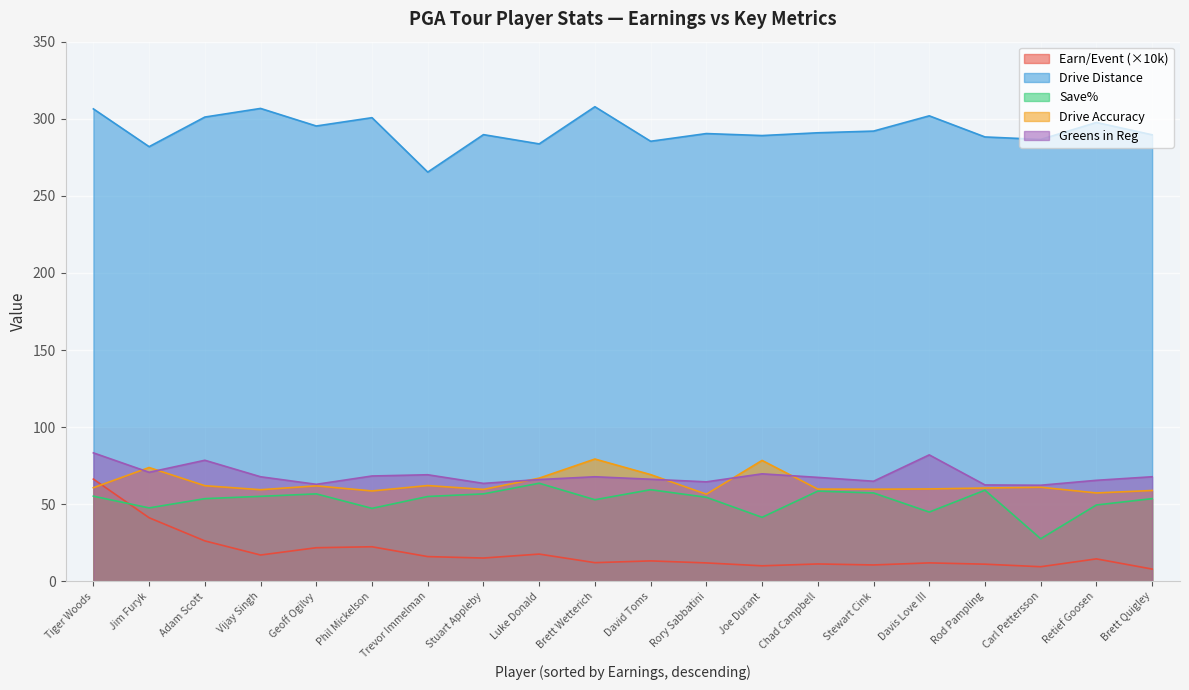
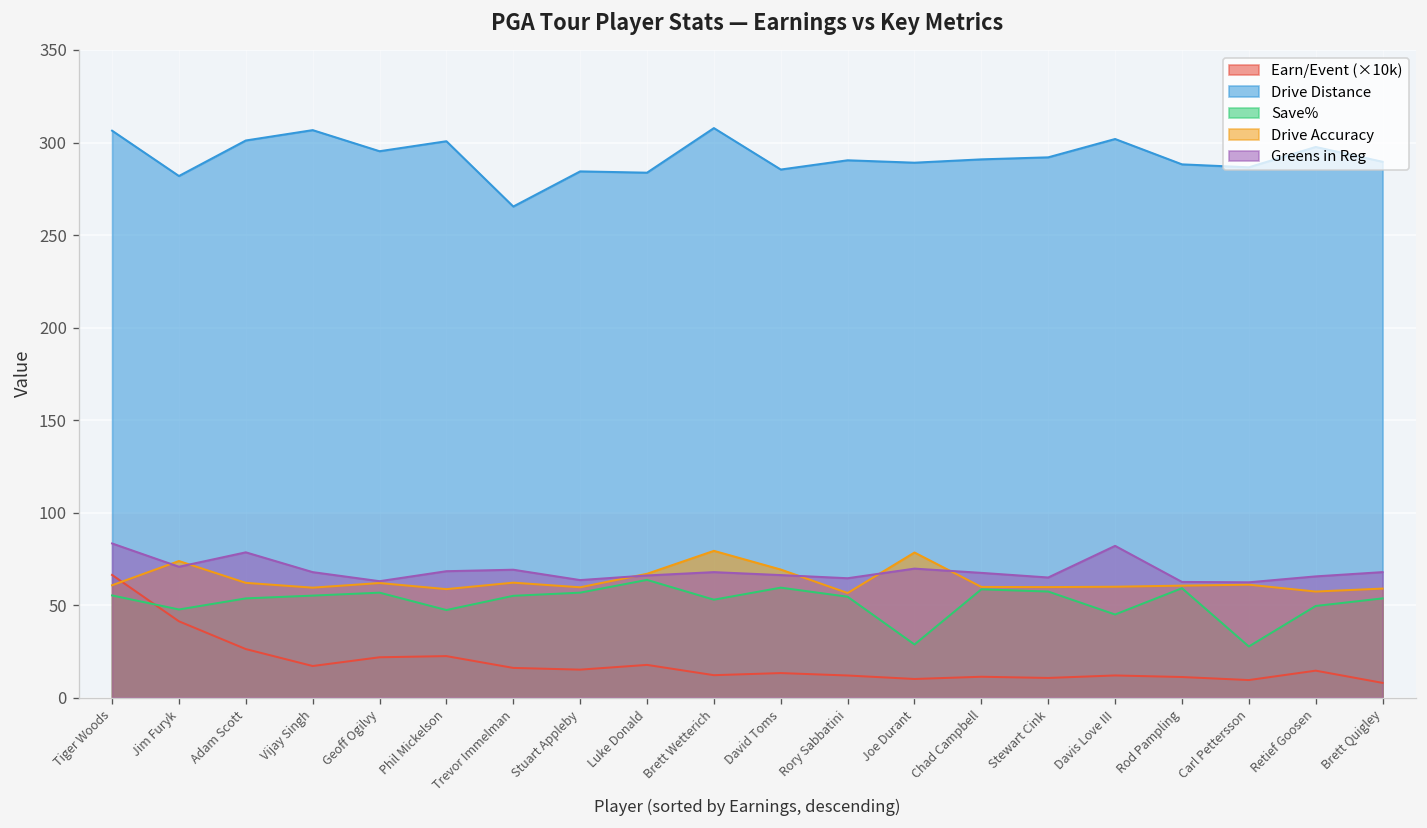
  {
    "Earn/Event (×10k)": {
      "Tiger Woods": 66,
      "Jim Furyk": 41,
      "Adam Scott": 26,
      "Vijay Singh": 17,
      "Geoff Ogilvy": 22,
      "Phil Mickelson": 22,
      "Trevor Immelman": 16,
      "Stuart Appleby": 15,
      "Luke Donald": 18,
      "Brett Wetterich": 12,
      "David Toms": 13,
      "Rory Sabbatini": 12,
      "Joe Durant": 10,
      "Chad Campbell": 11,
      "Stewart Cink": 11,
      "Davis Love III": 12,
      "Rod Pampling": 11,
      "Carl Pettersson": 9,
      "Retief Goosen": 15,
      "Brett Quigley": 8
    },
    "Drive Distance": {
      "Tiger Woods": 306,
      "Jim Furyk": 282,
      "Adam Scott": 301,
      "Vijay Singh": 307,
      "Geoff Ogilvy": 295,
      "Phil Mickelson": 301,
      "Trevor Immelman": 265,
-     "Stuart Appleby": 290,
+     "Stuart Appleby": 284,
      "Luke Donald": 284,
      "Brett Wetterich": 308,
      "David Toms": 285,
      "Rory Sabbatini": 290,
      "Joe Durant": 289,
      "Chad Campbell": 291,
      "Stewart Cink": 292,
      "Davis Love III": 302,
      "Rod Pampling": 288
    },
    "Save%": {
      "Tiger Woods": 55,
      "Jim Furyk": 48,
      "Adam Scott": 54,
      "Vijay Singh": 55,
      "Geoff Ogilvy": 57,
      "Phil Mickelson": 47,
      "Trevor Immelman": 55,
      "Stuart Appleby": 57,
      "Luke Donald": 64,
      "Brett Wetterich": 53,
      "David Toms": 59,
      "Rory Sabbatini": 55,
-     "Joe Durant": 42,
+     "Joe Durant": 29,
      "Stewart Cink": 57,
      "Davis Love III": 45,
      "Carl Pettersson": 28,
      "Retief Goosen": 50,
      "Brett Quigley": 54
    },
    "Drive Accuracy": {
      "Tiger Woods": 61,
      "Jim Furyk": 74,
      "Adam Scott": 62,
      "Vijay Singh": 59,
      "Phil Mickelson": 59,
      "Trevor Immelman": 62,
      "Stuart Appleby": 60,
      "Brett Wetterich": 79,
      "David Toms": 69,
      "Rory Sabbatini": 57,
      "Joe Durant": 78,
      "Stewart Cink": 60,
      "Davis Love III": 60,
      "Retief Goosen": 57,
      "Brett Quigley": 59
    },
    "Greens in Reg": {
      "Tiger Woods": 83,
      "Jim Furyk": 71,
      "Adam Scott": 79,
      "Vijay Singh": 68,
      "Phil Mickelson": 68,
      "Trevor Immelman": 69,
      "Stuart Appleby": 64,
      "Brett Wetterich": 68,
      "David Toms": 66,
      "Rory Sabbatini": 65,
      "Joe Durant": 70,
      "Chad Campbell": 67,
      "Stewart Cink": 65,
      "Davis Love III": 82,
      "Rod Pampling": 63,
      "Retief Goosen": 66,
      "Brett Quigley": 68
    }
  }
